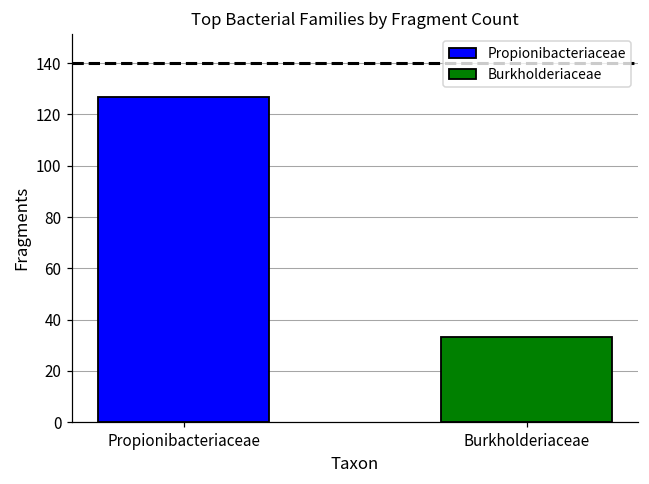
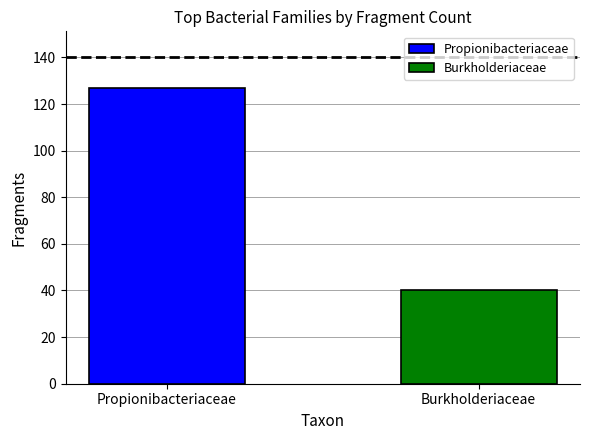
  {
    "Propionibacteriaceae": 127,
-   "Burkholderiaceae": 33
+   "Burkholderiaceae": 40
  }
